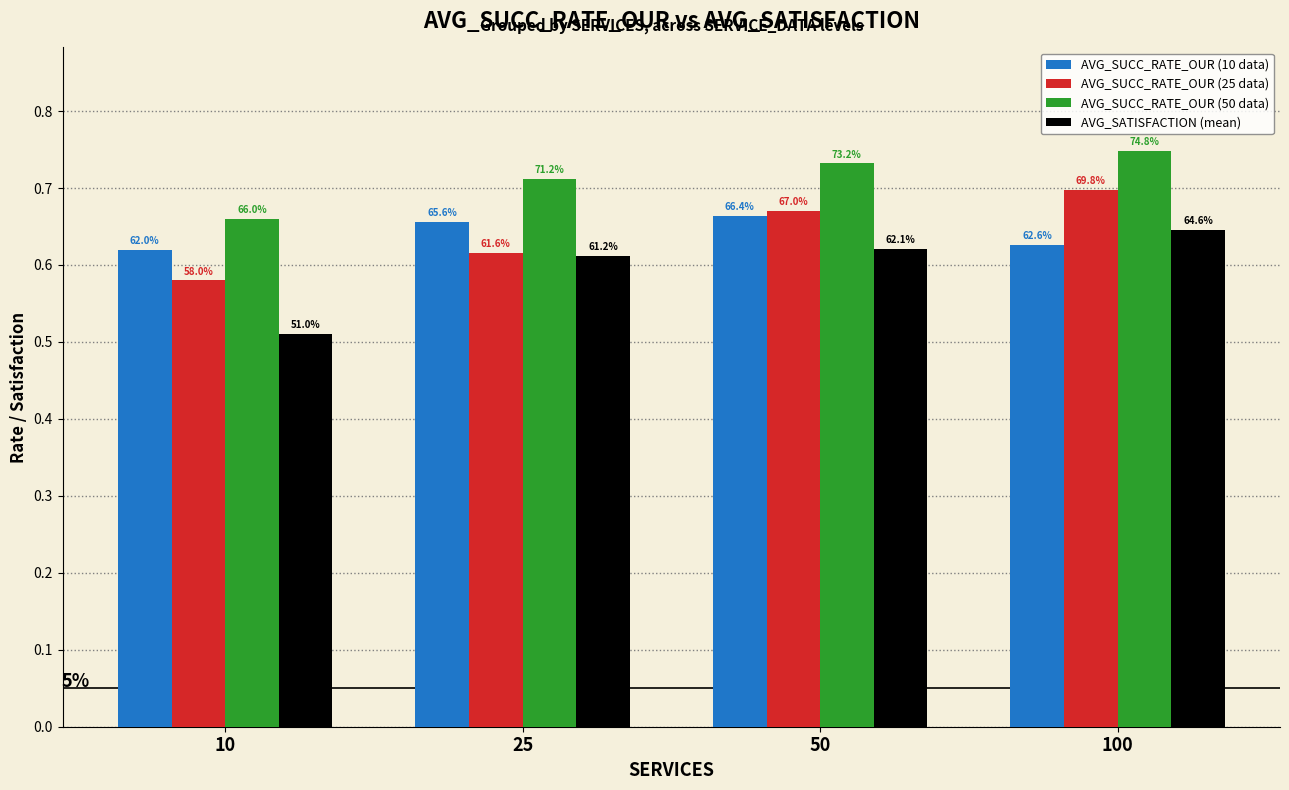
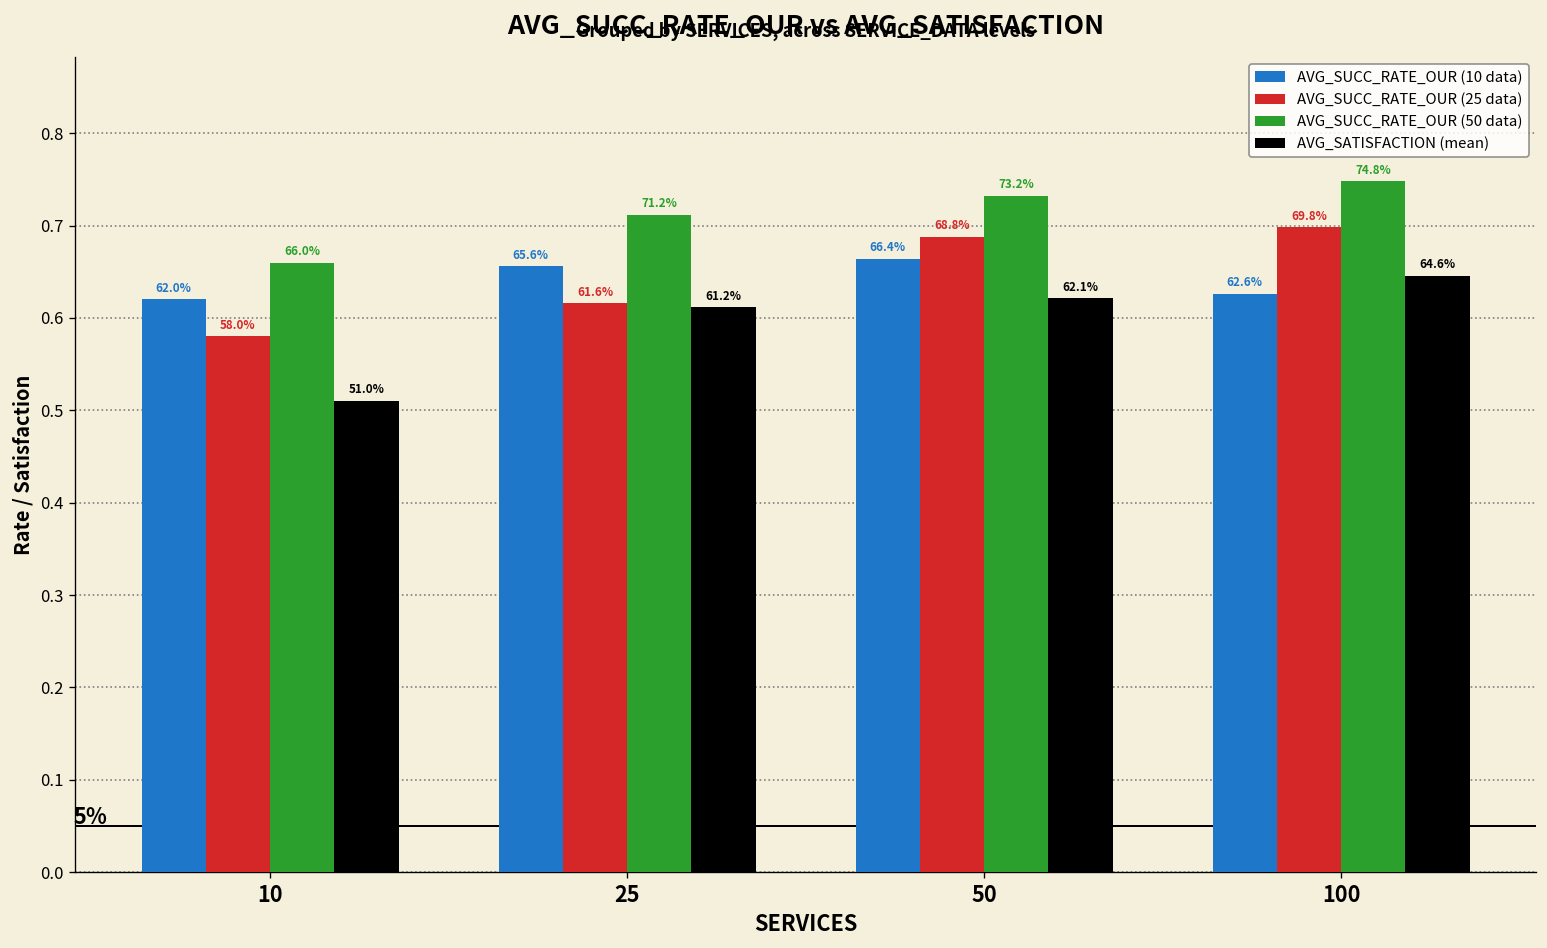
  {
    "AVG_SUCC_RATE_OUR (10 data)": {
      "10": "62.0%",
      "25": "65.6%",
      "50": "66.4%",
      "100": "62.6%"
    },
    "AVG_SUCC_RATE_OUR (25 data)": {
      "10": "58.0%",
      "25": "61.6%",
-     "50": "67.0%",
+     "50": "68.8%",
      "100": "69.8%"
    },
    "AVG_SUCC_RATE_OUR (50 data)": {
      "10": "66.0%",
      "25": "71.2%",
      "50": "73.2%",
      "100": "74.8%"
    },
    "AVG_SATISFACTION (mean)": {
      "10": "51.0%",
      "25": "61.2%",
      "50": "62.1%",
      "100": "64.6%"
    }
  }
